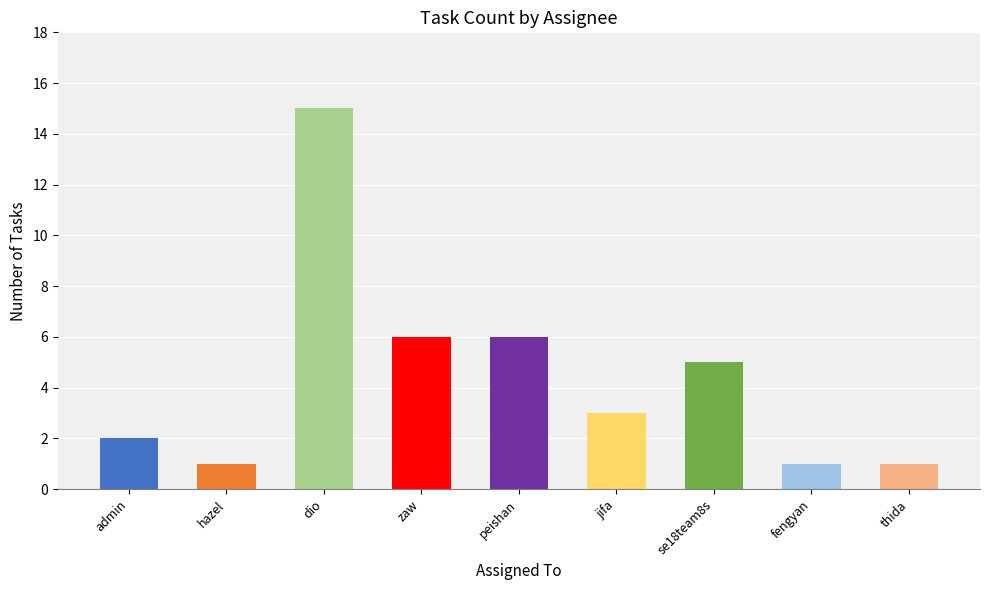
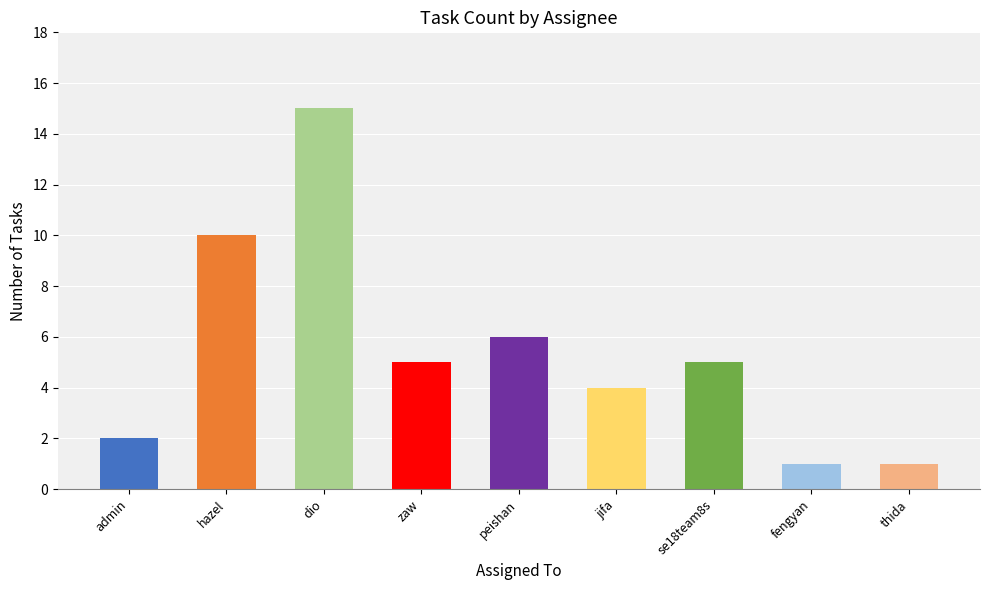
  {
    "admin": 2,
-   "hazel": 1,
+   "hazel": 10,
    "dio": 15,
-   "zaw": 6,
+   "zaw": 5,
    "peishan": 6,
-   "jifa": 3,
+   "jifa": 4,
    "se18team8s": 5,
    "fengyan": 1,
    "thida": 1
  }
